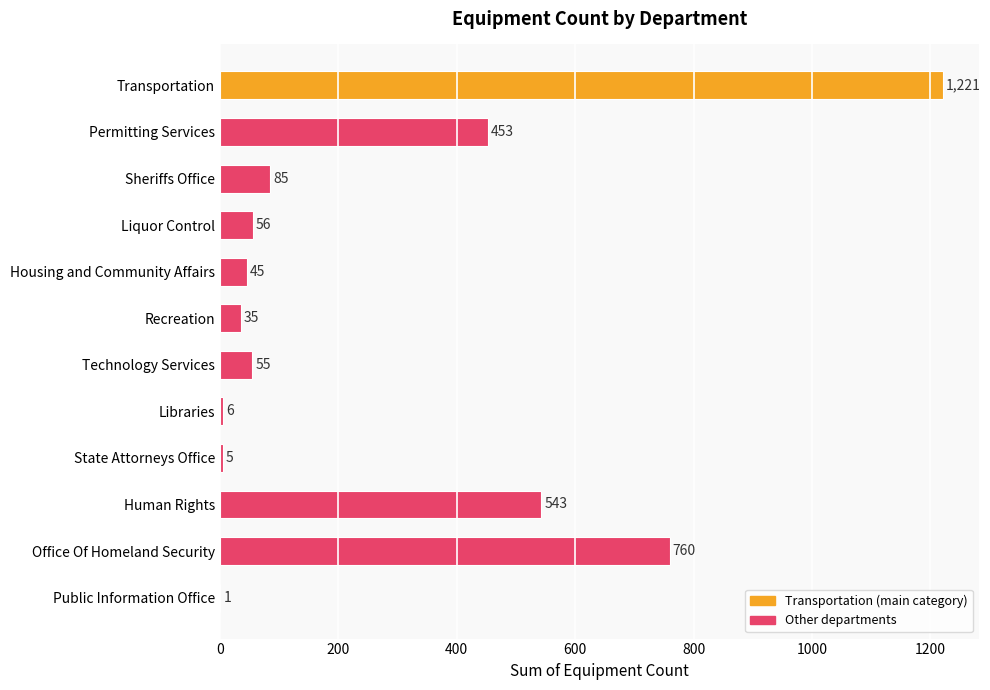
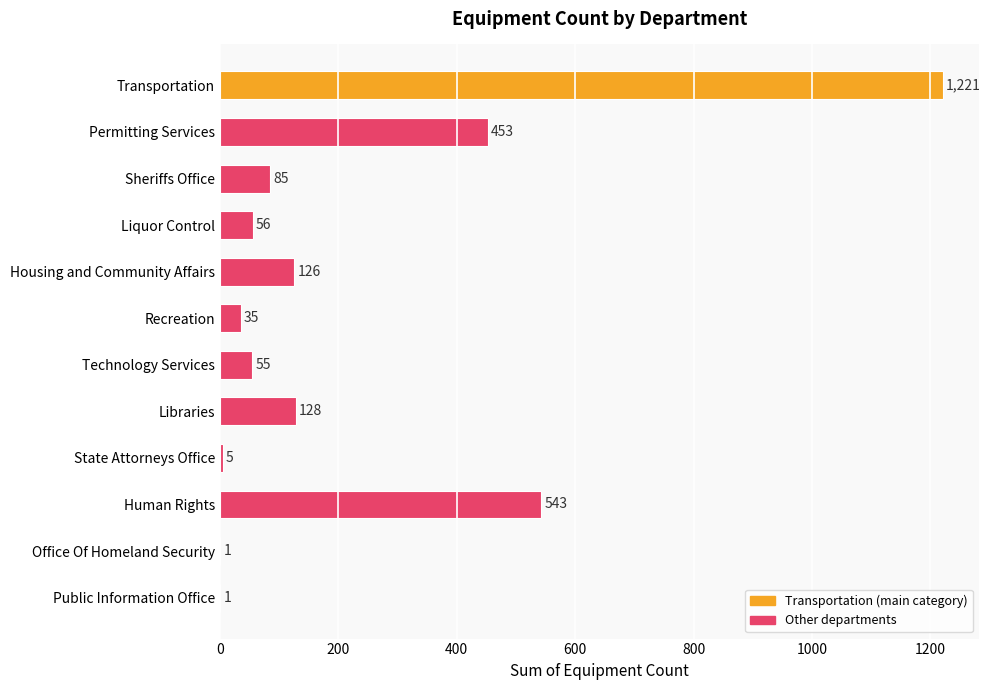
  {
    "Transportation": "1,221",
    "Permitting Services": "453",
    "Sheriffs Office": "85",
    "Liquor Control": "56",
-   "Housing and Community Affairs": "45",
+   "Housing and Community Affairs": "126",
    "Recreation": "35",
    "Technology Services": "55",
-   "Libraries": "6",
+   "Libraries": "128",
    "State Attorneys Office": "5",
    "Human Rights": "543",
-   "Office Of Homeland Security": "760",
+   "Office Of Homeland Security": "1",
    "Public Information Office": "1"
  }
